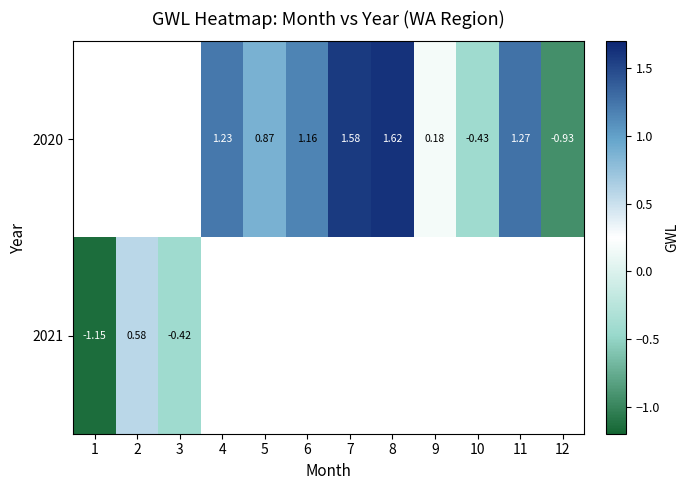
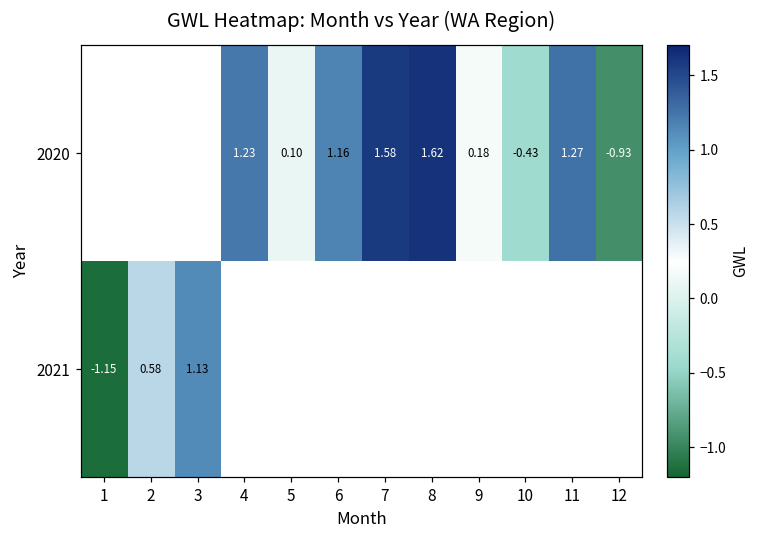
  {
    "2020": {
      "4": 1.23,
-     "5": 0.87,
+     "5": 0.10,
      "6": 1.16,
      "7": 1.58,
      "8": 1.62,
      "9": 0.18,
      "10": -0.43,
      "11": 1.27,
      "12": -0.93
    },
    "2021": {
      "1": -1.15,
      "2": 0.58,
-     "3": -0.42
+     "3": 1.13
    }
  }
